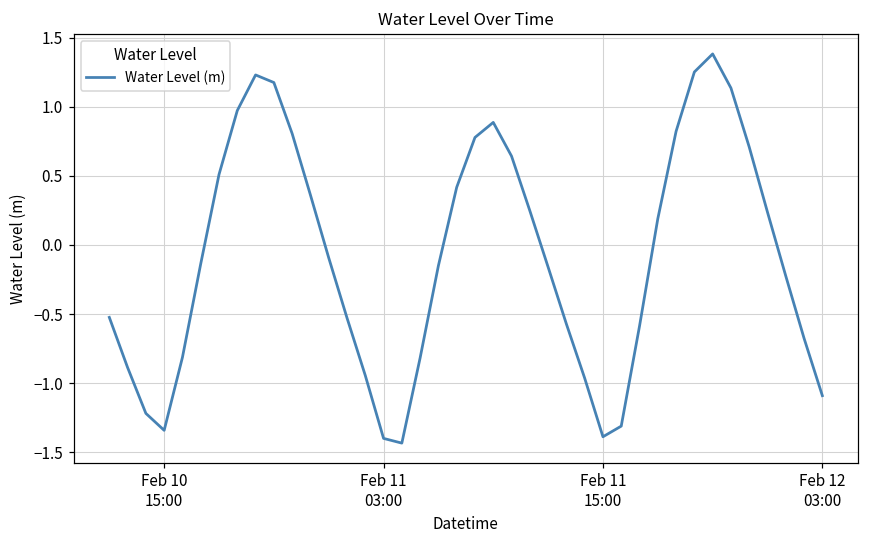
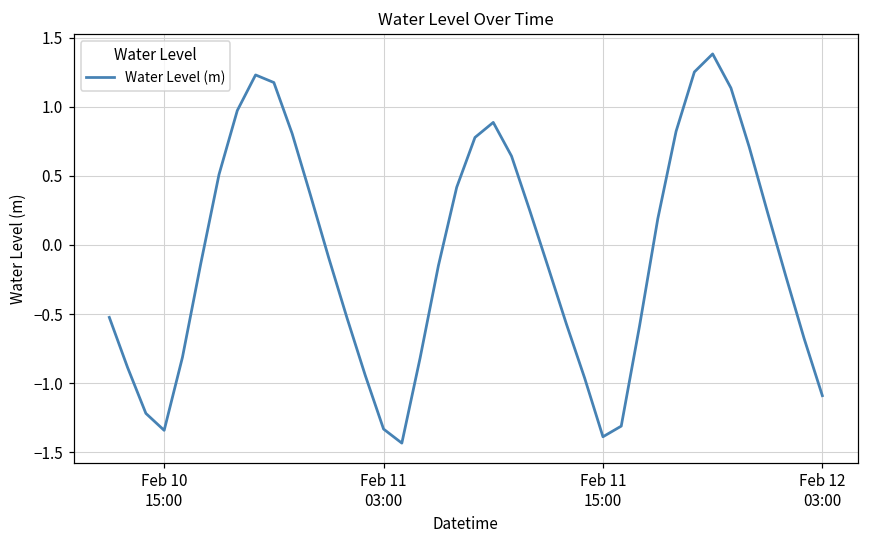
  {
    "Feb 10 15:00": -1.34,
-   "Feb 11 03:00": -1.40,
+   "Feb 11 03:00": -1.33,
    "Feb 11 15:00": -1.39,
    "Feb 12 03:00": -1.09
  }
